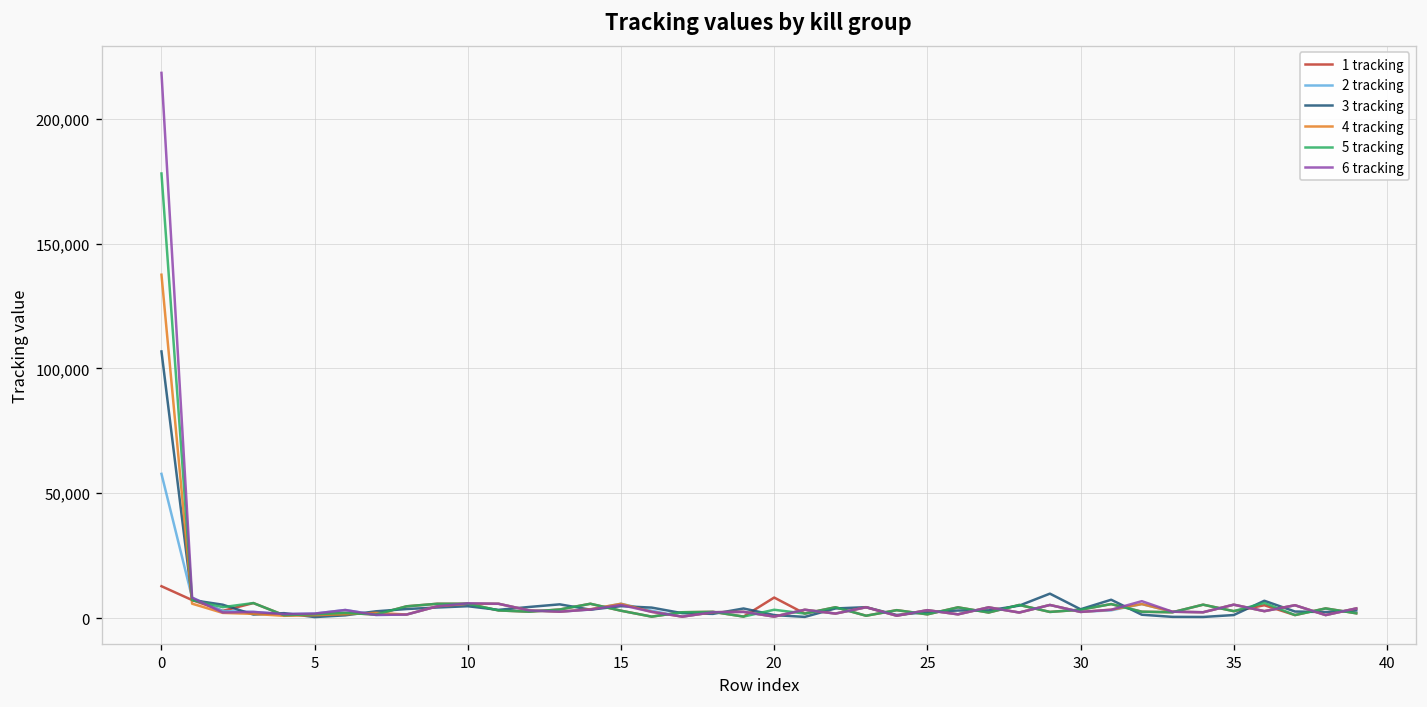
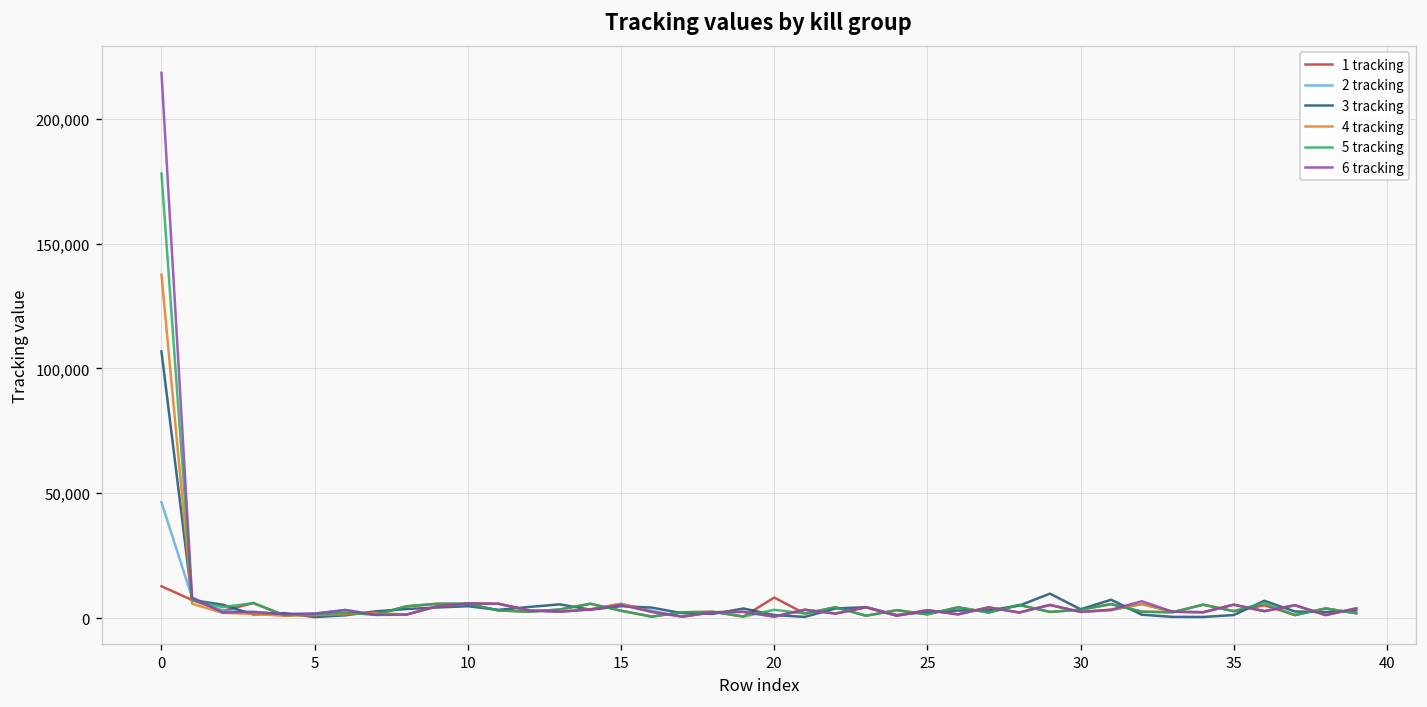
  {
    "1 tracking": {
      "0": "13,000",
      "20": "8,000"
    },
    "2 tracking": {
-     "0": "58,000"
+     "0": "46,000"
    },
    "3 tracking": {
      "0": "107,000",
      "35": "1,000"
    },
    "4 tracking": {
      "0": "138,000"
    },
    "5 tracking": {
      "0": "178,000",
      "20": "3,000"
    },
    "6 tracking": {
      "0": "218,000"
    }
  }
